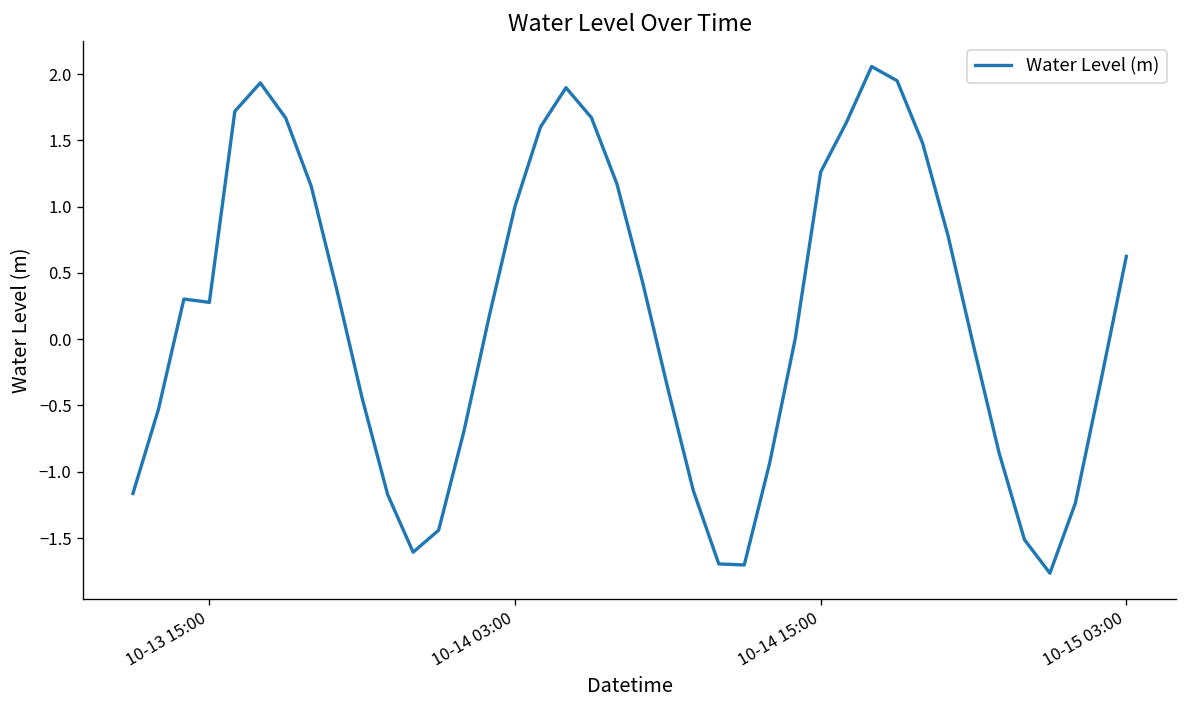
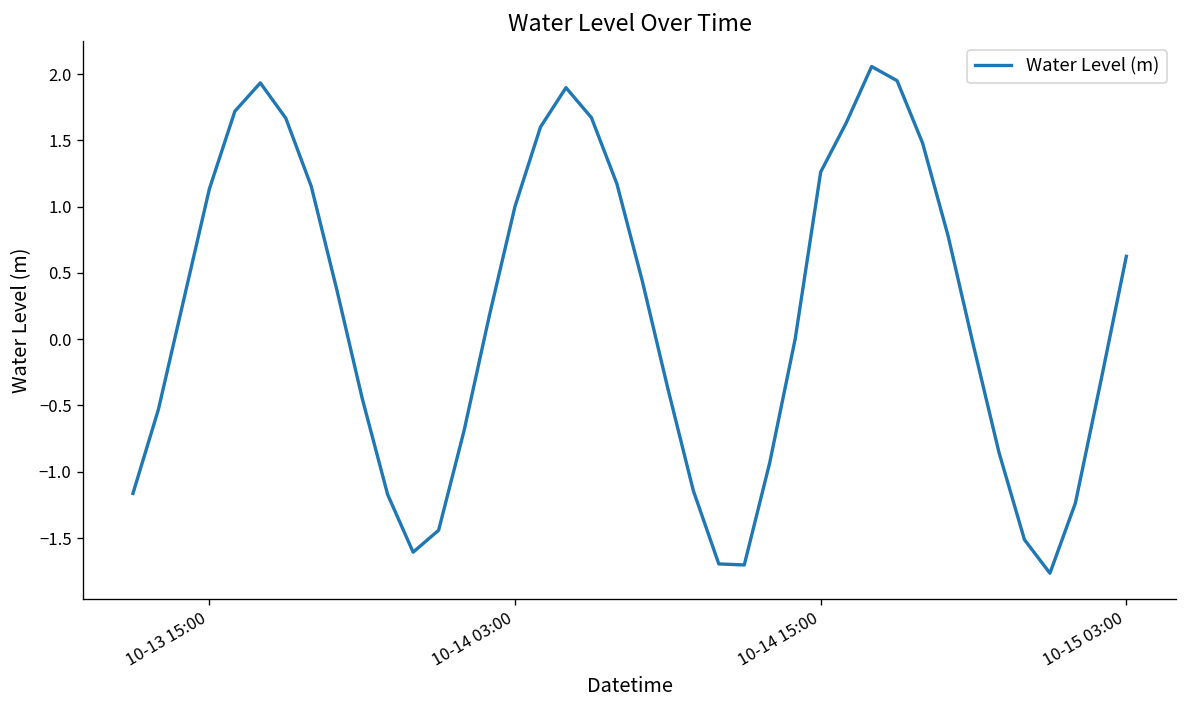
  {
-   "10-13 15:00": 0.28,
+   "10-13 15:00": 1.13,
    "10-14 03:00": 1.00,
    "10-14 15:00": 1.26,
    "10-15 03:00": 0.62
  }
